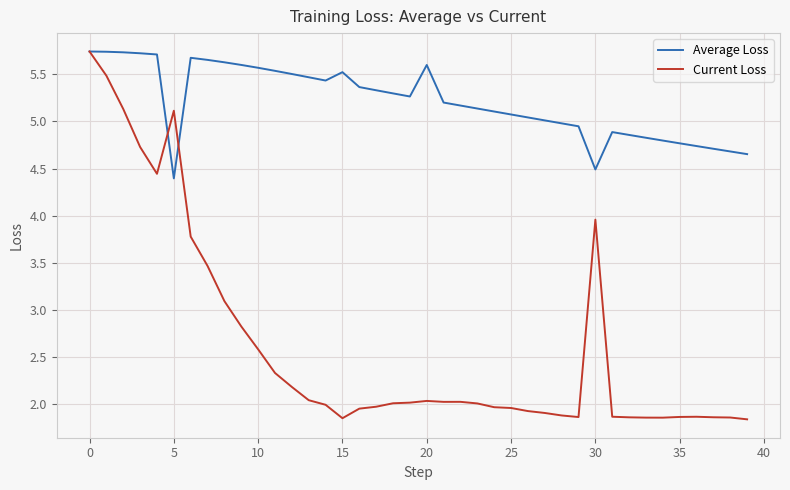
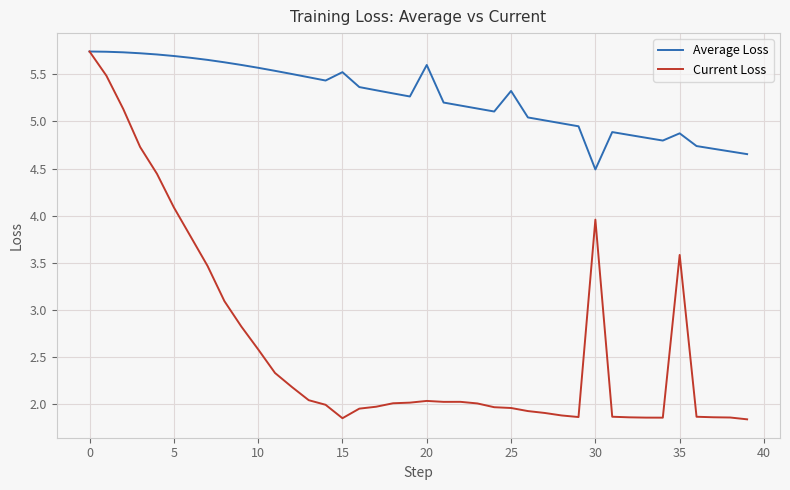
  {
    "Average Loss": {
-     "5": 4.4,
+     "5": 5.7,
      "10": 5.6,
      "15": 5.5,
      "20": 5.6,
-     "25": 5.1,
+     "25": 5.3,
      "30": 4.5,
-     "35": 4.8
+     "35": 4.9
    },
    "Current Loss": {
-     "5": 5.1,
+     "5": 4.1,
      "10": 2.6,
      "15": 1.9,
      "20": 2.0,
      "25": 2.0,
      "30": 4.0,
-     "35": 1.9
+     "35": 3.6
    }
  }
